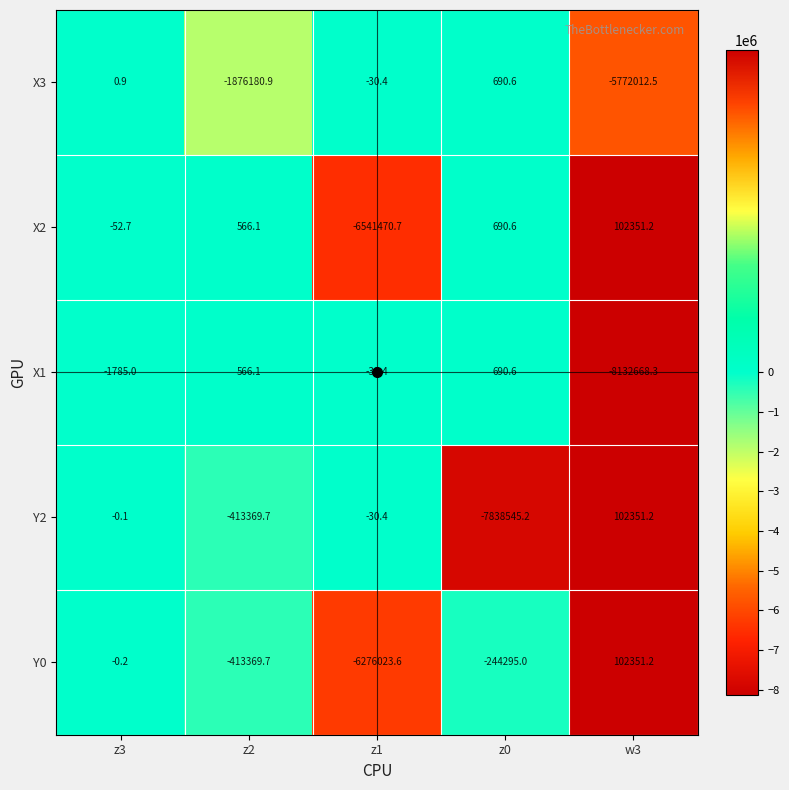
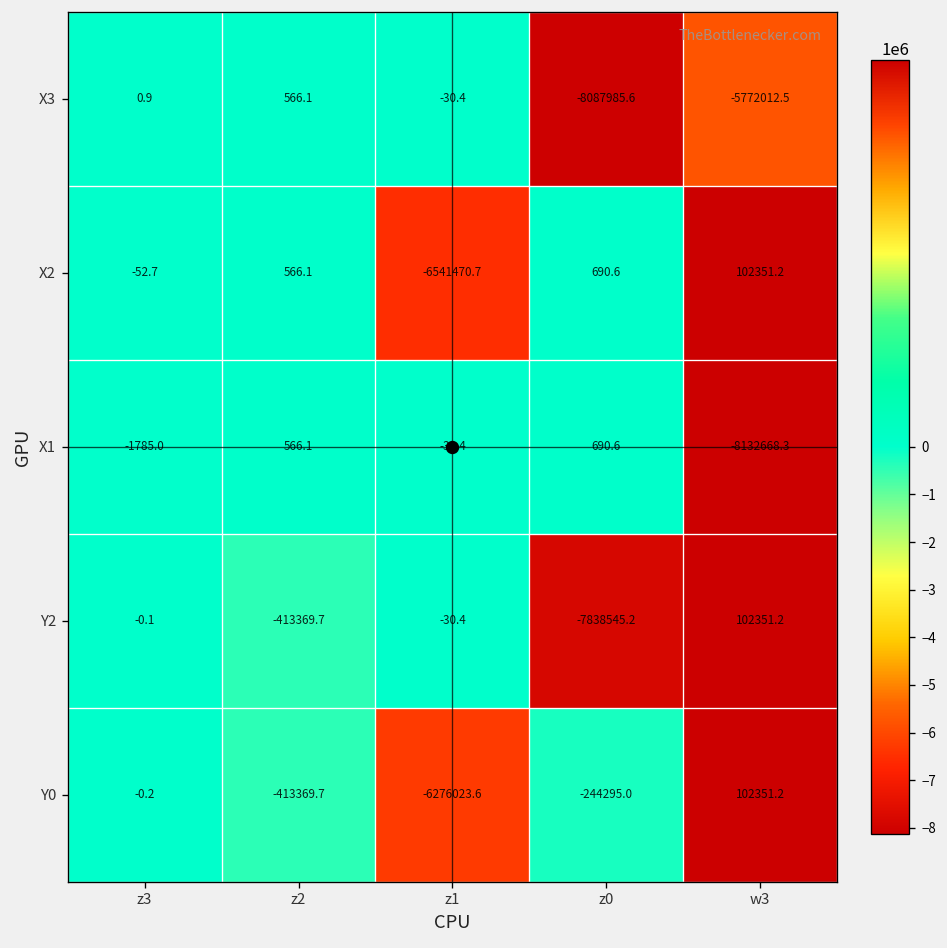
  {
    "X3": {
      "z3": 0.9,
-     "z2": -1876180.9,
+     "z2": 566.1,
      "z1": -30.4,
-     "z0": 690.6
+     "z0": -8087985.6
    },
    "X2": {
      "z3": -52.7,
      "z2": 566.1,
      "z1": -6541470.7,
      "z0": 690.6,
      "w3": 102351.2
    },
    "X1": {
      "z3": -1785.0,
      "z2": 566.1,
      "z0": 690.6,
      "w3": -8132668.3
    },
    "Y2": {
      "z3": -0.1,
      "z2": -413369.7,
      "z1": -30.4,
      "z0": -7838545.2,
      "w3": 102351.2
    },
    "Y0": {
      "z3": -0.2,
      "z2": -413369.7,
      "z1": -6276023.6,
      "z0": -244295.0,
      "w3": 102351.2
    }
  }
